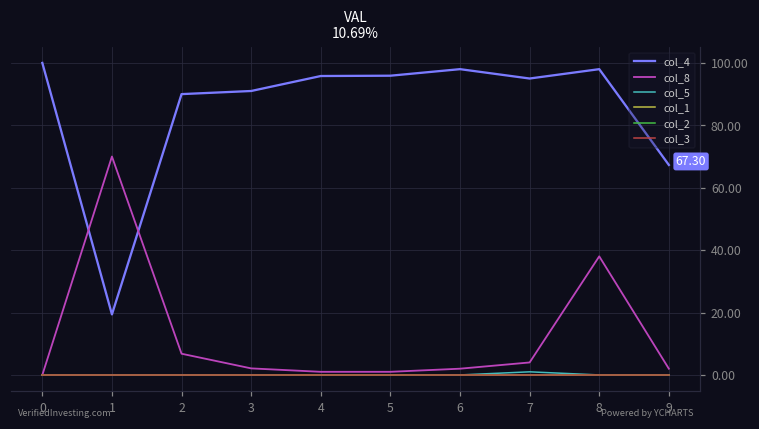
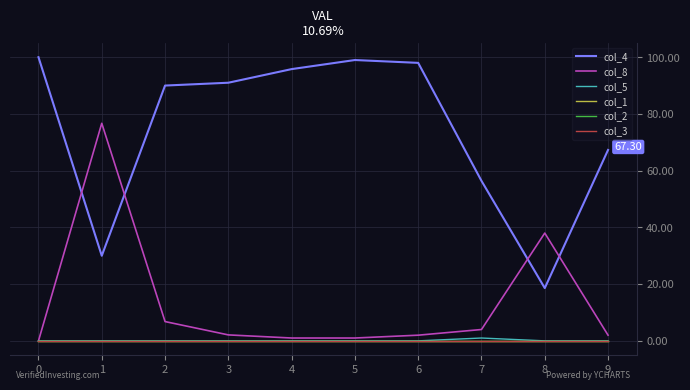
  {
    "col_4": {
      "0": 100,
-     "1": 19,
+     "1": 30,
      "2": 90,
      "3": 91,
      "4": 96,
-     "5": 96,
+     "5": 99,
      "6": 98,
-     "7": 95,
-     "8": 98
+     "7": 56,
+     "8": 19
    },
    "col_8": {
-     "1": 70,
+     "1": 77,
      "2": 7,
      "3": 2,
      "4": 1,
      "5": 1,
      "6": 2,
      "7": 4,
      "8": 38,
      "9": 2
    },
    "col_5": {
      "7": 1
    },
    "col_3": {
      "7": 0
    }
  }
